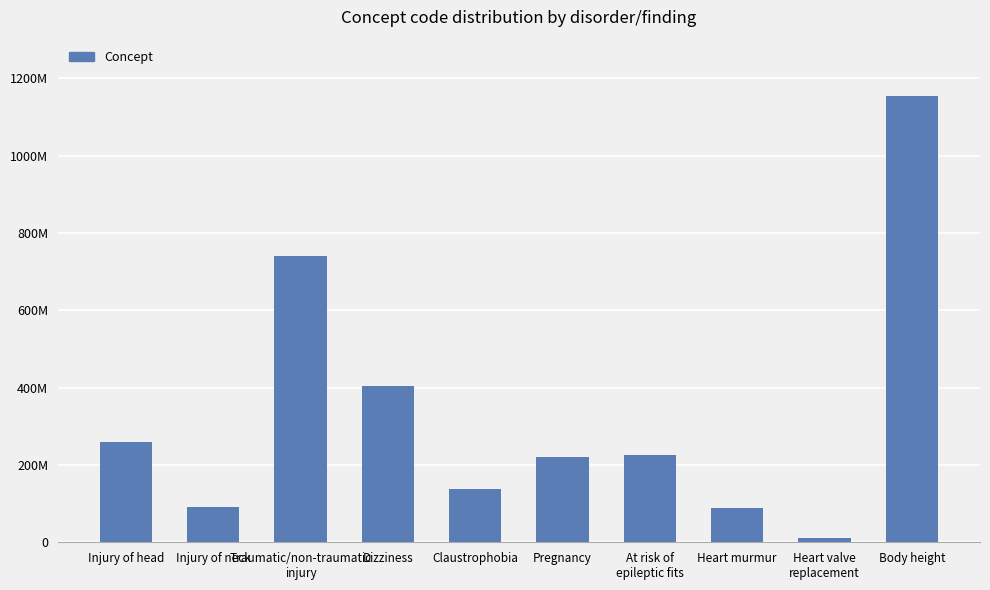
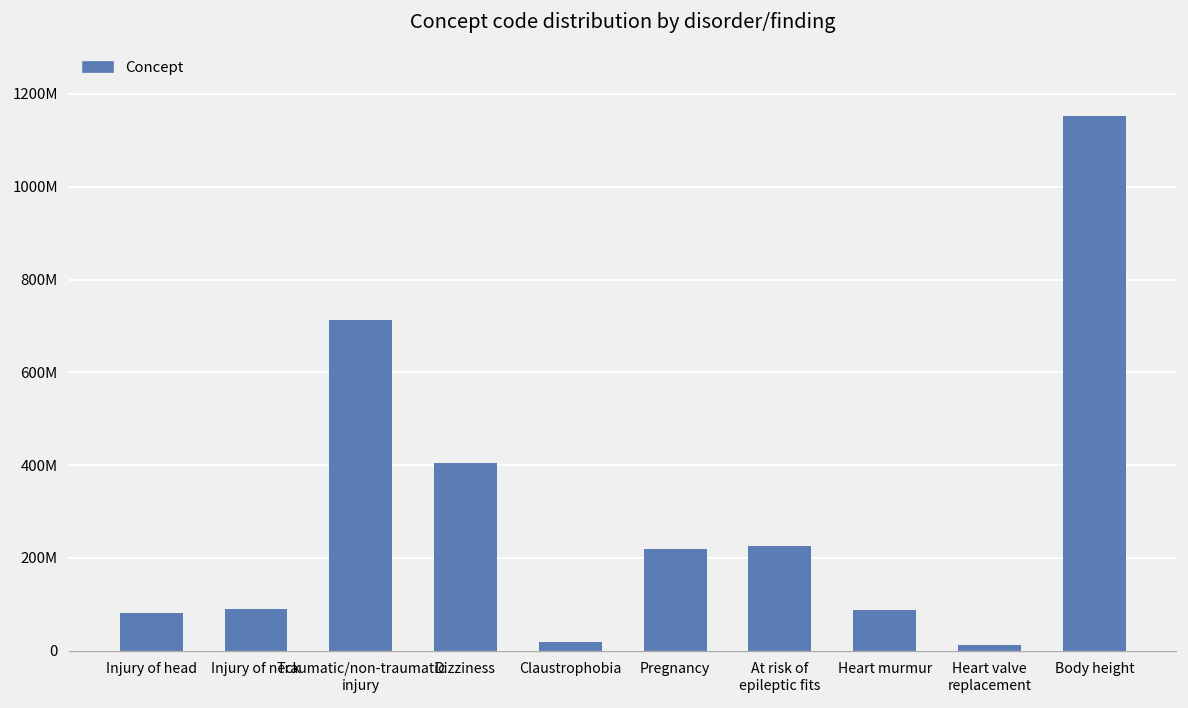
  {
-   "Injury of head": 260000000,
-   "Traumatic/non-traumatic injury": 740000000,
-   "Claustrophobia": 140000000,
+   "Injury of head": 80000000,
+   "Traumatic/non-traumatic injury": 710000000,
+   "Claustrophobia": 20000000,
    "Pregnancy": 220000000,
    "At risk of epileptic fits": 230000000,
    "Heart murmur": 90000000,
    "Heart valve replacement": 10000000,
    "Body height": 1150000000
  }
